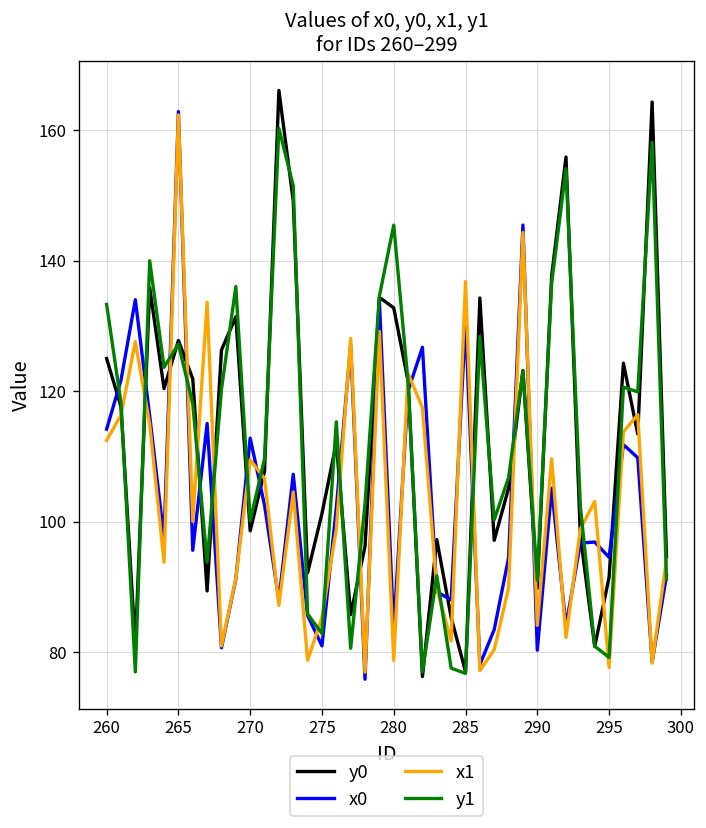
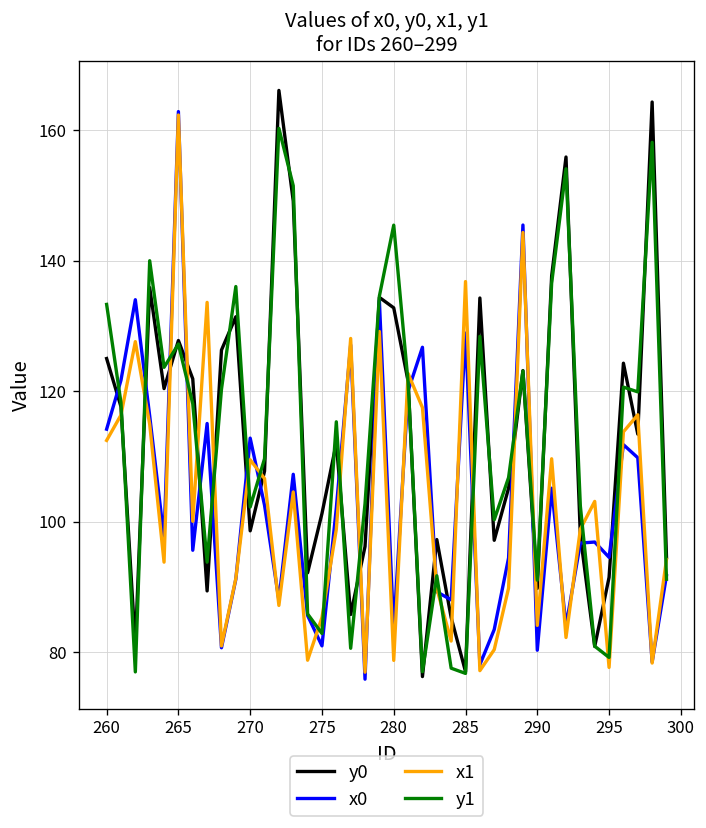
  {
    "y0": {
      "260": 125,
      "265": 128,
      "270": 99,
      "275": 101,
      "280": 133,
      "290": 90,
      "295": 91
    },
    "x0": {
      "260": 114,
      "265": 163,
      "270": 113,
      "275": 81,
      "280": 83,
-     "285": 131,
+     "285": 129,
      "290": 80,
      "295": 95
    },
    "x1": {
      "260": 112,
      "265": 162,
      "270": 109,
      "275": 85,
      "280": 79,
      "285": 137,
      "290": 84,
      "295": 78
    },
    "y1": {
      "260": 133,
      "265": 127,
-     "270": 100,
+     "270": 102,
      "275": 83,
      "280": 145,
      "290": 91,
      "295": 79
    }
  }
